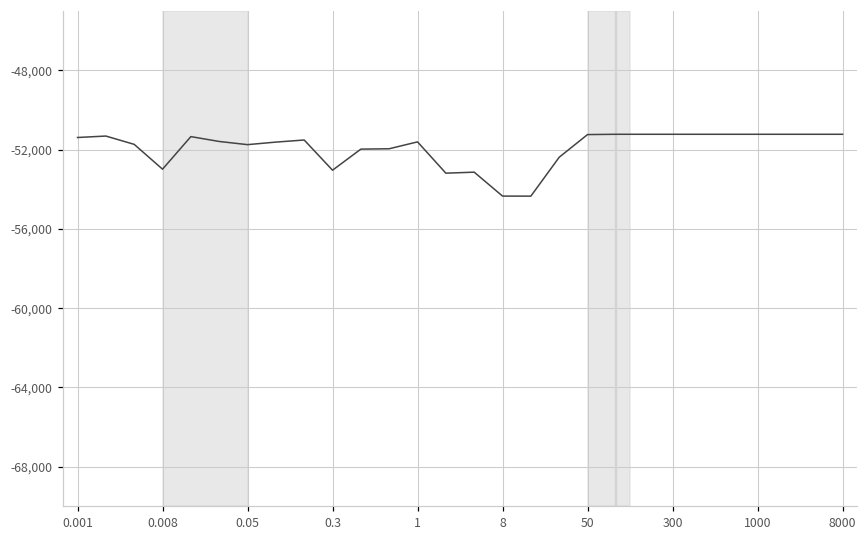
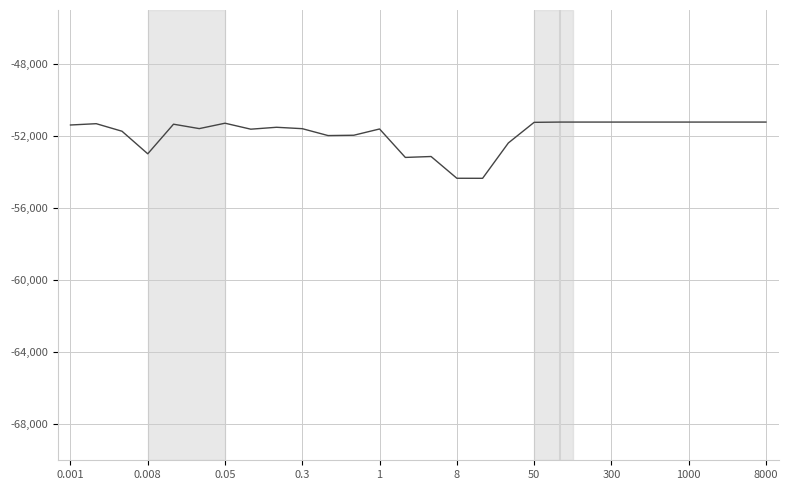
  {
    "0.001": "-51,400",
    "0.008": "-53,000",
-   "0.05": "-51,700",
-   "0.3": "-53,000",
+   "0.05": "-51,300",
+   "0.3": "-51,600",
    "1": "-51,600",
    "8": "-54,300",
    "50": "-51,200",
    "300": "-51,200",
    "1000": "-51,200",
    "8000": "-51,200"
  }
